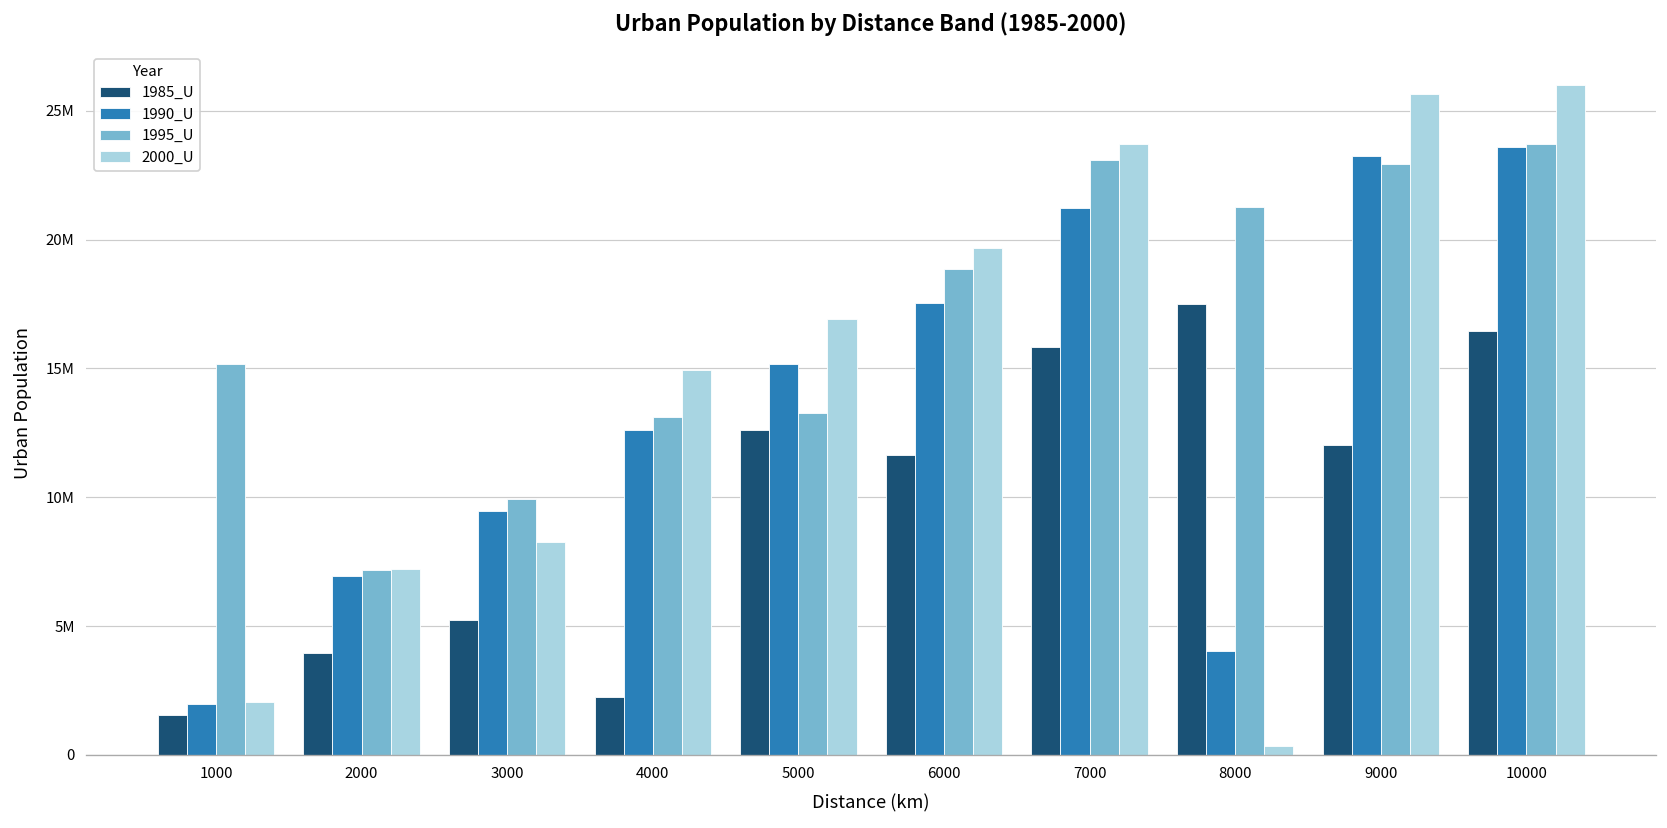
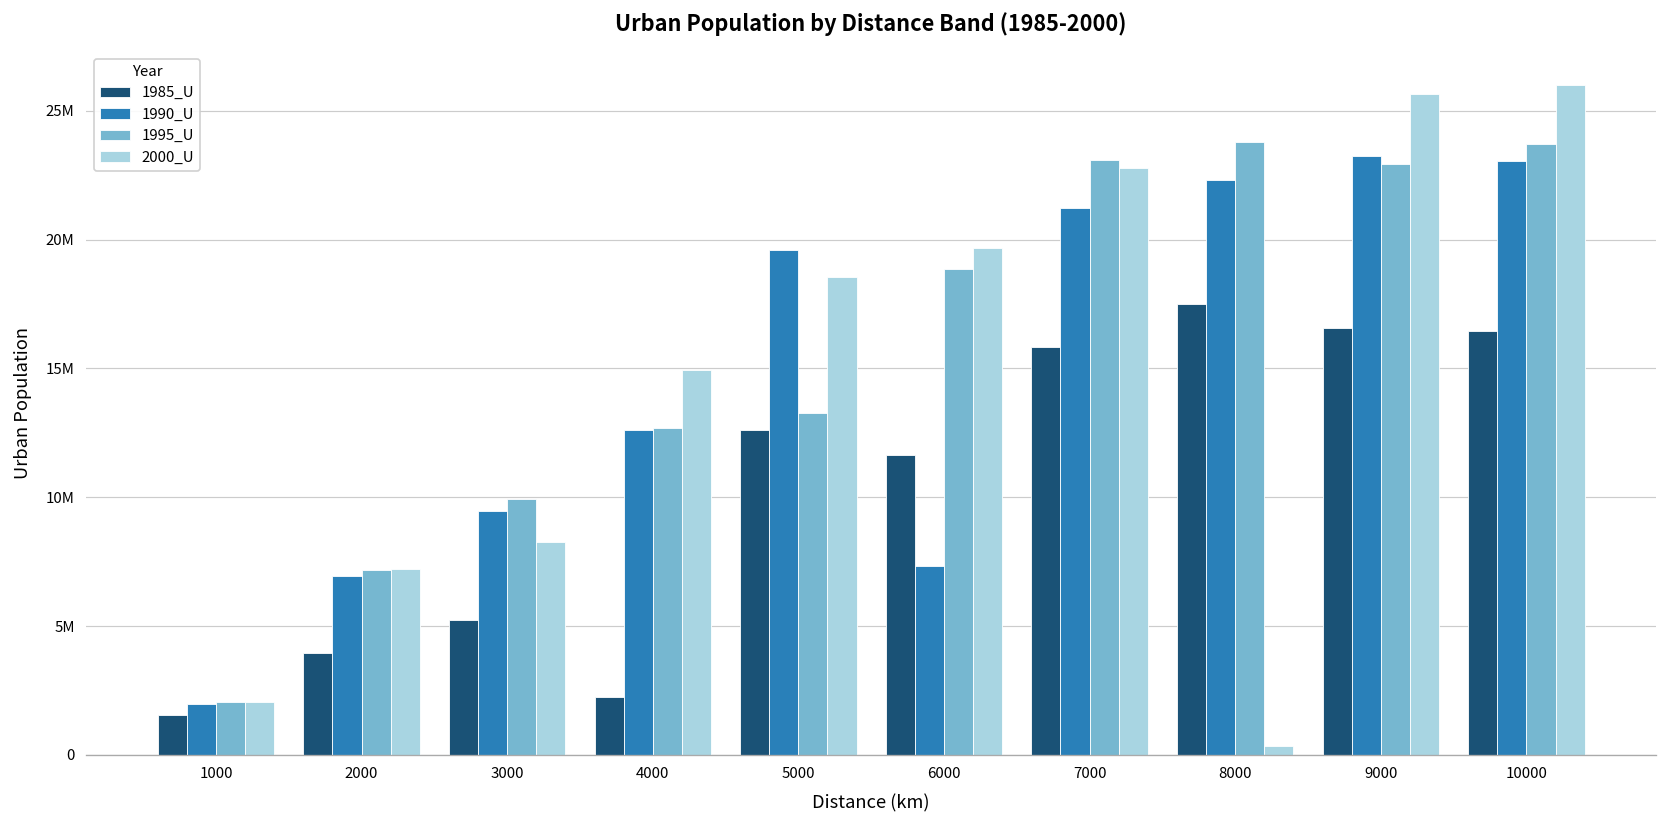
  {
    "1985_U": {
      "1000": 1600000,
      "2000": 4000000,
      "3000": 5200000,
      "4000": 2300000,
      "5000": 12600000,
      "6000": 11600000,
      "7000": 15800000,
      "8000": 17500000,
-     "9000": 12000000,
+     "9000": 16600000,
      "10000": 16500000
    },
    "1990_U": {
      "1000": 2000000,
      "2000": 7000000,
      "3000": 9500000,
      "4000": 12600000,
-     "5000": 15200000,
-     "6000": 17500000,
+     "5000": 19600000,
+     "6000": 7300000,
      "7000": 21200000,
-     "8000": 4000000,
+     "8000": 22300000,
      "9000": 23200000,
-     "10000": 23600000
+     "10000": 23000000
    },
    "1995_U": {
-     "1000": 15200000,
+     "1000": 2100000,
      "2000": 7200000,
      "3000": 9900000,
-     "4000": 13100000,
+     "4000": 12700000,
      "5000": 13300000,
      "6000": 18900000,
      "7000": 23100000,
-     "8000": 21300000,
+     "8000": 23800000,
      "9000": 22900000,
      "10000": 23700000
    },
    "2000_U": {
      "1000": 2100000,
      "2000": 7200000,
      "3000": 8300000,
      "4000": 15000000,
-     "5000": 16900000,
+     "5000": 18600000,
      "6000": 19700000,
-     "7000": 23700000,
+     "7000": 22800000,
      "8000": 400000,
      "9000": 25600000,
      "10000": 26000000
    }
  }
